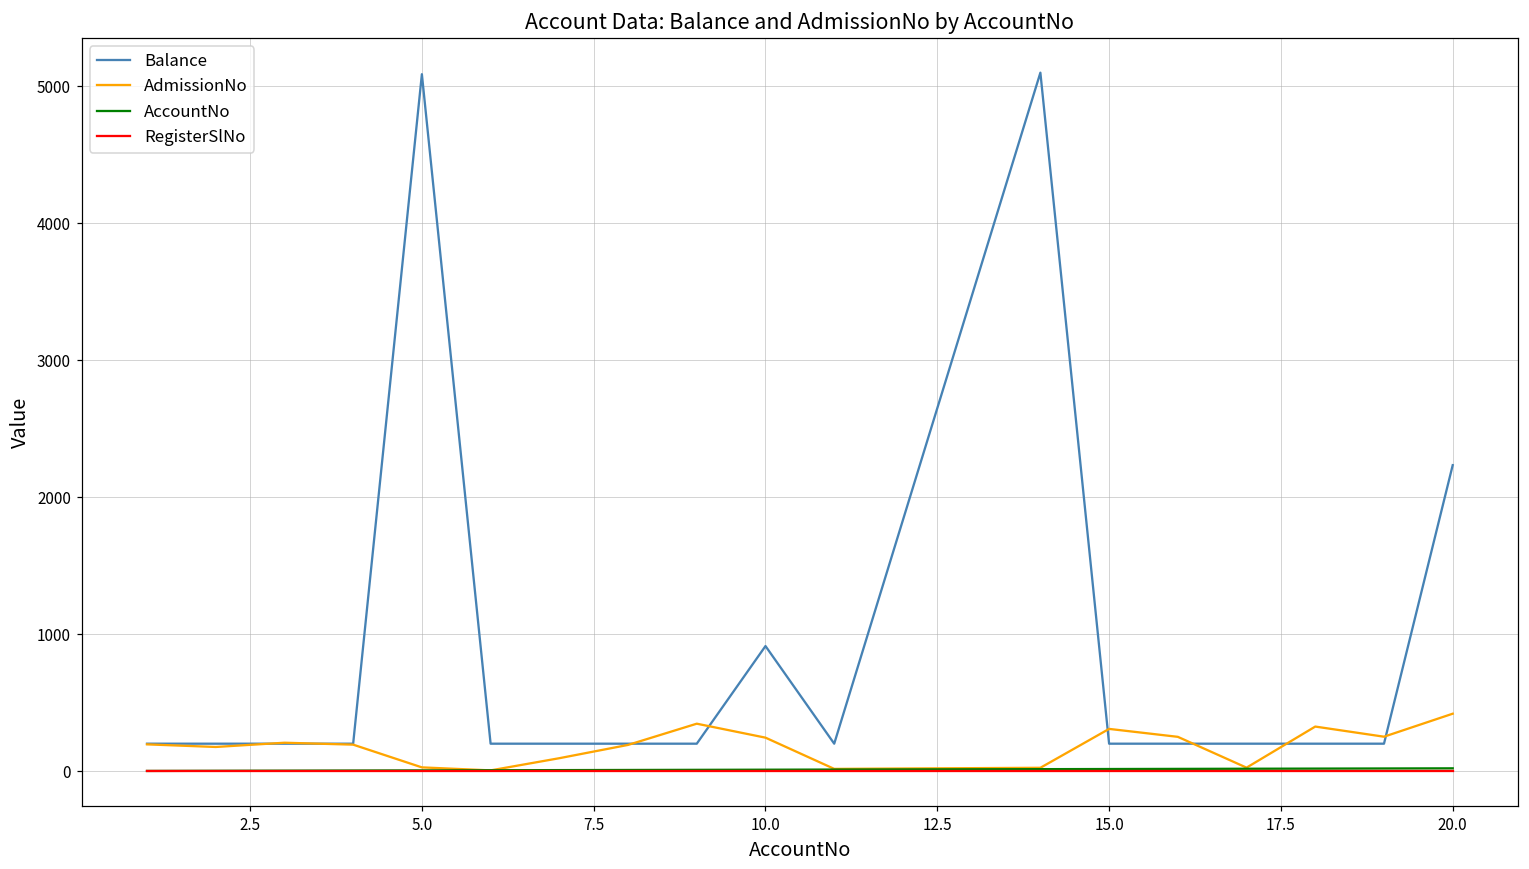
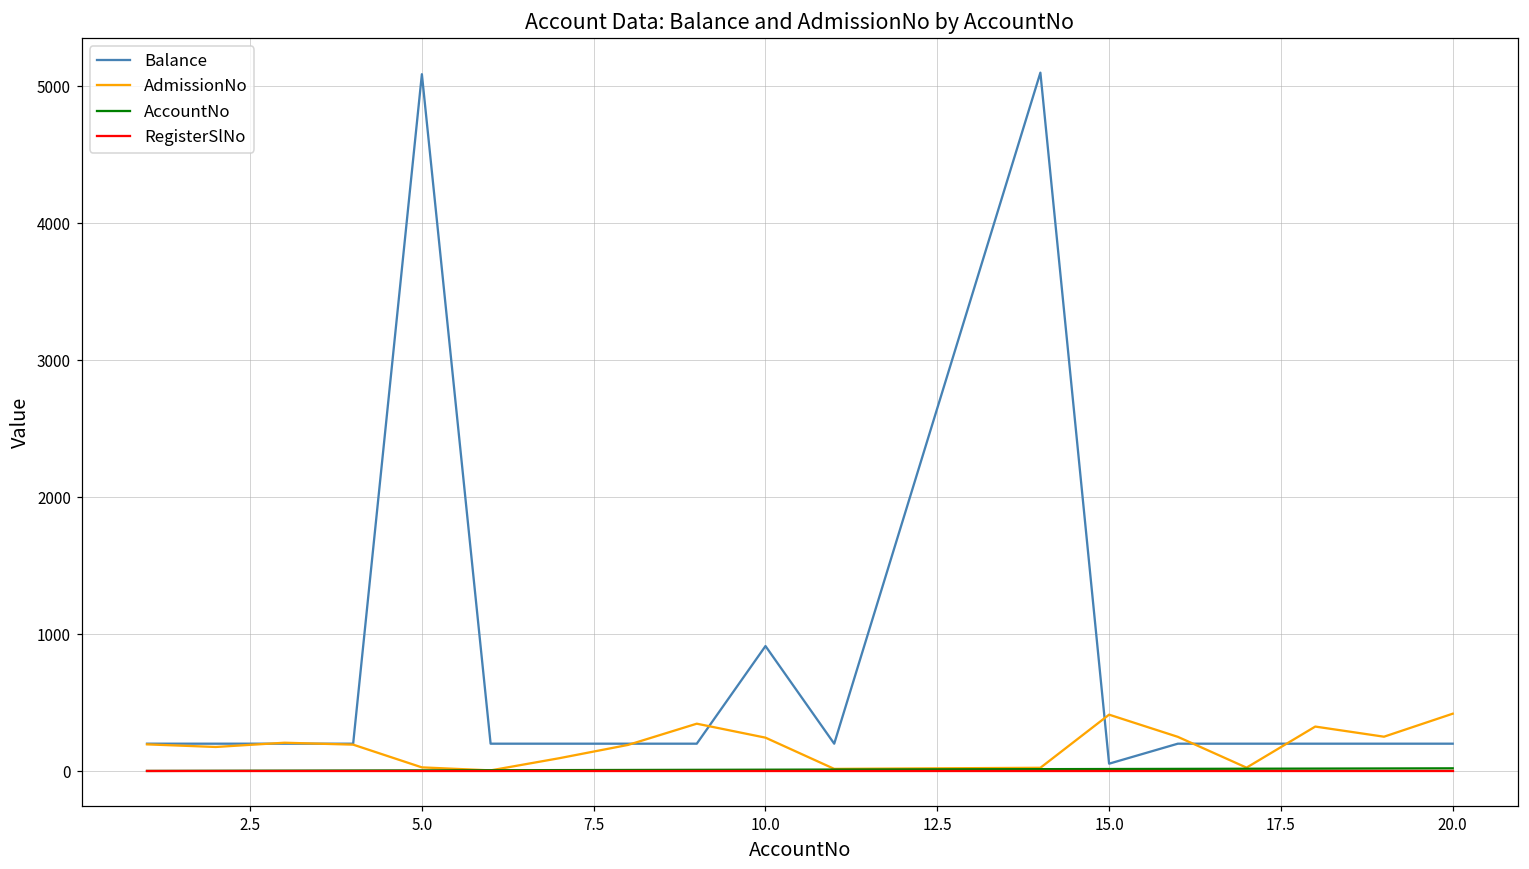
  {
    "Balance": {
      "5.0": 5090,
      "10.0": 910,
-     "15.0": 200,
-     "20.0": 2230
+     "15.0": 50,
+     "20.0": 200
    },
    "AdmissionNo": {
      "5.0": 30,
      "10.0": 240,
-     "15.0": 310,
+     "15.0": 410,
      "20.0": 420
    }
  }
